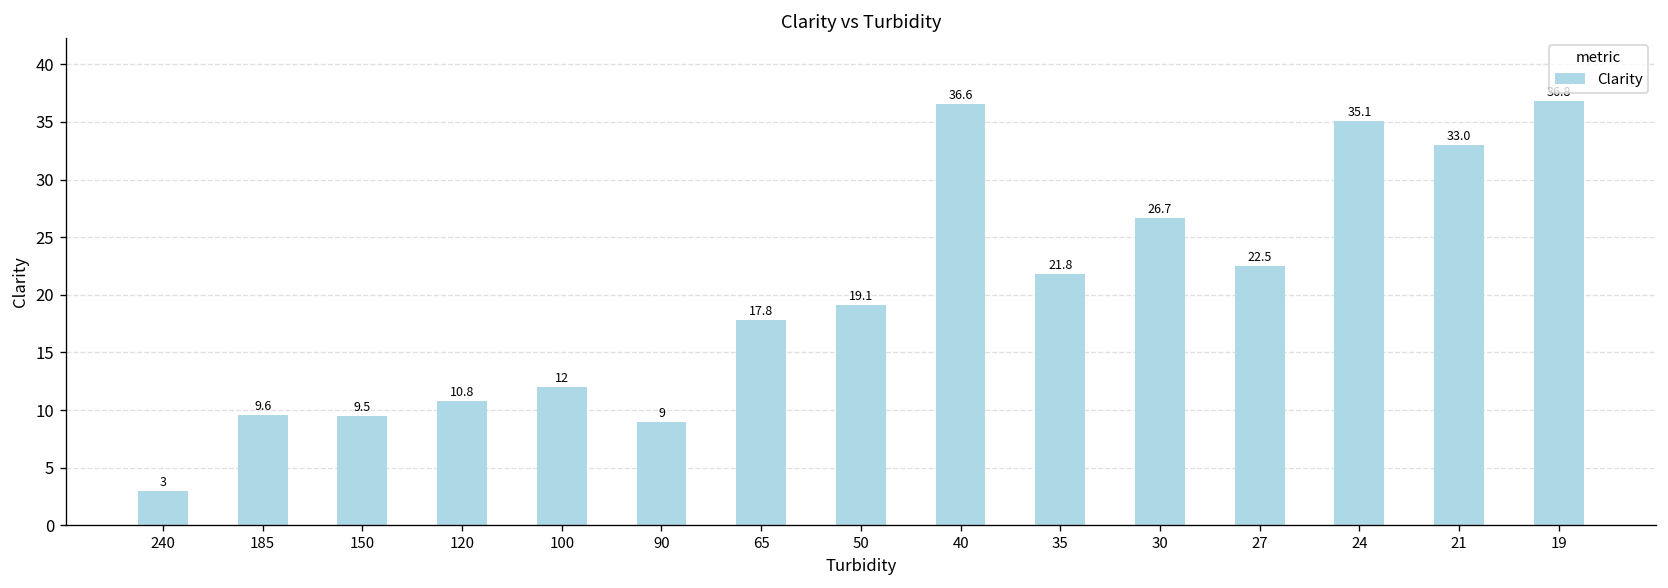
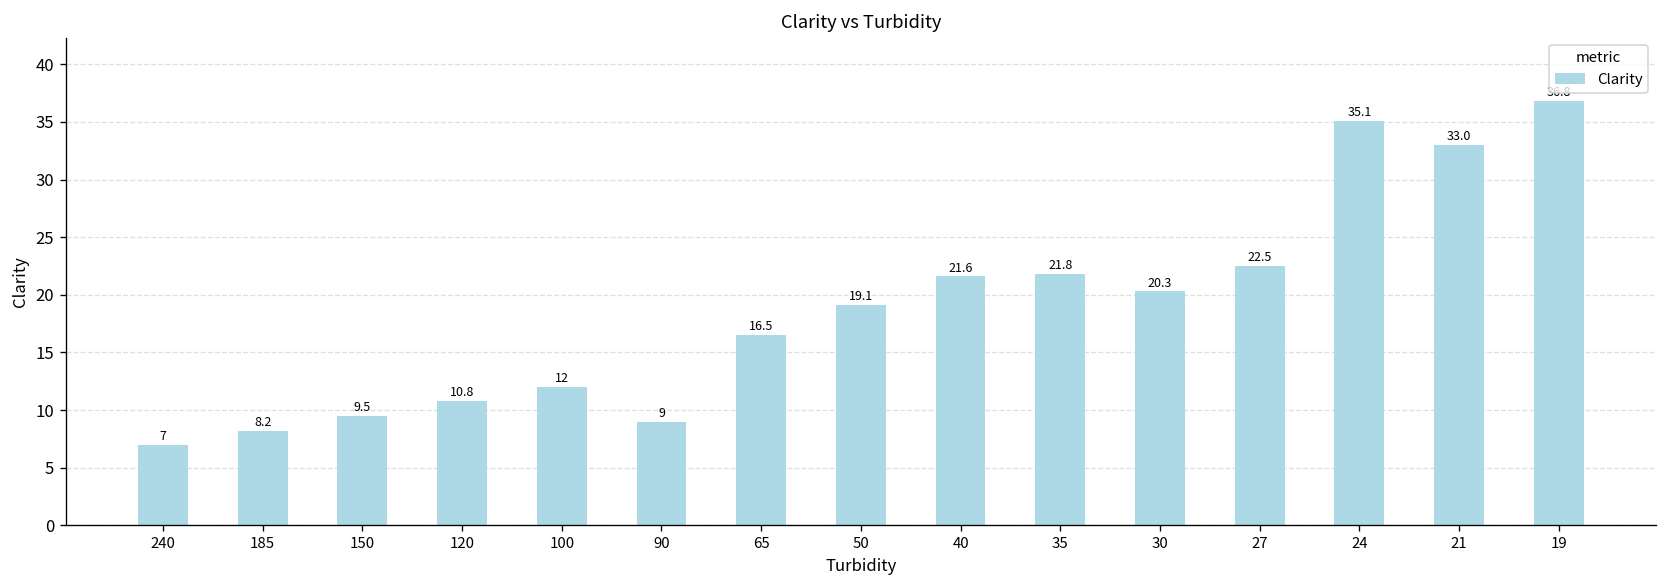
  {
-   "240": 3,
-   "185": 9.6,
+   "240": 7,
+   "185": 8.2,
    "150": 9.5,
    "120": 10.8,
    "100": 12,
    "90": 9,
-   "65": 17.8,
+   "65": 16.5,
    "50": 19.1,
-   "40": 36.6,
+   "40": 21.6,
    "35": 21.8,
-   "30": 26.7,
+   "30": 20.3,
    "27": 22.5,
    "24": 35.1,
    "21": 33.0
  }
